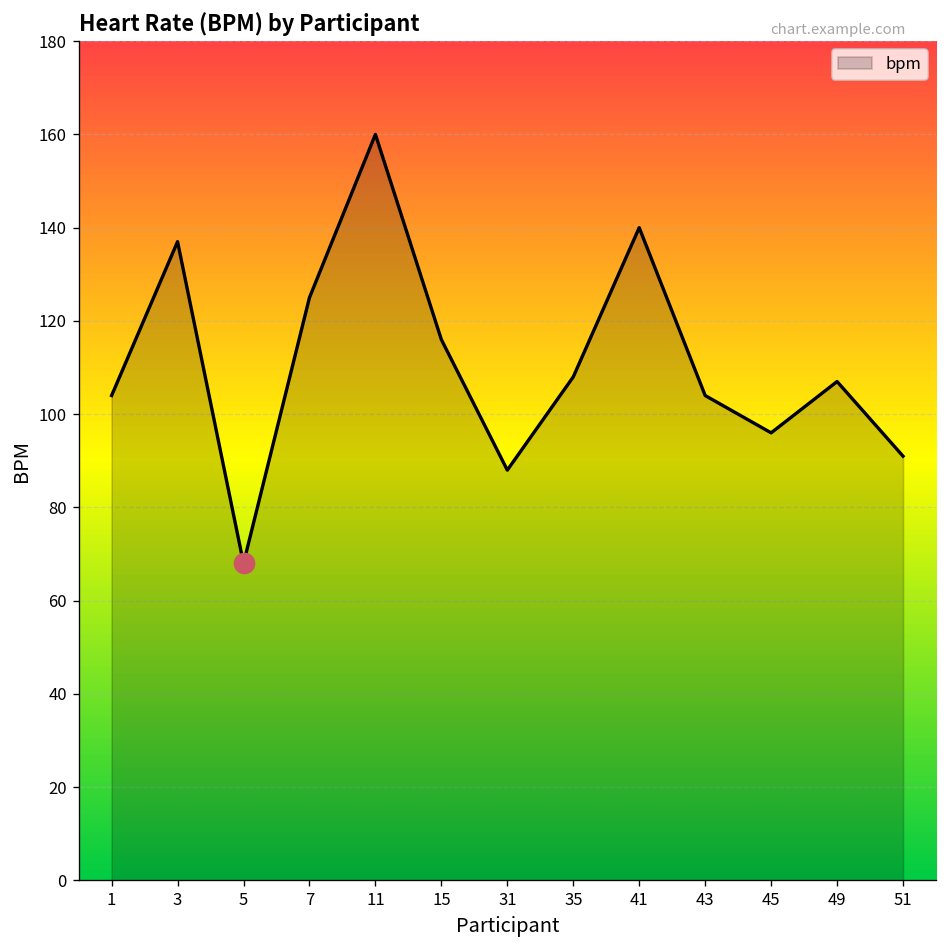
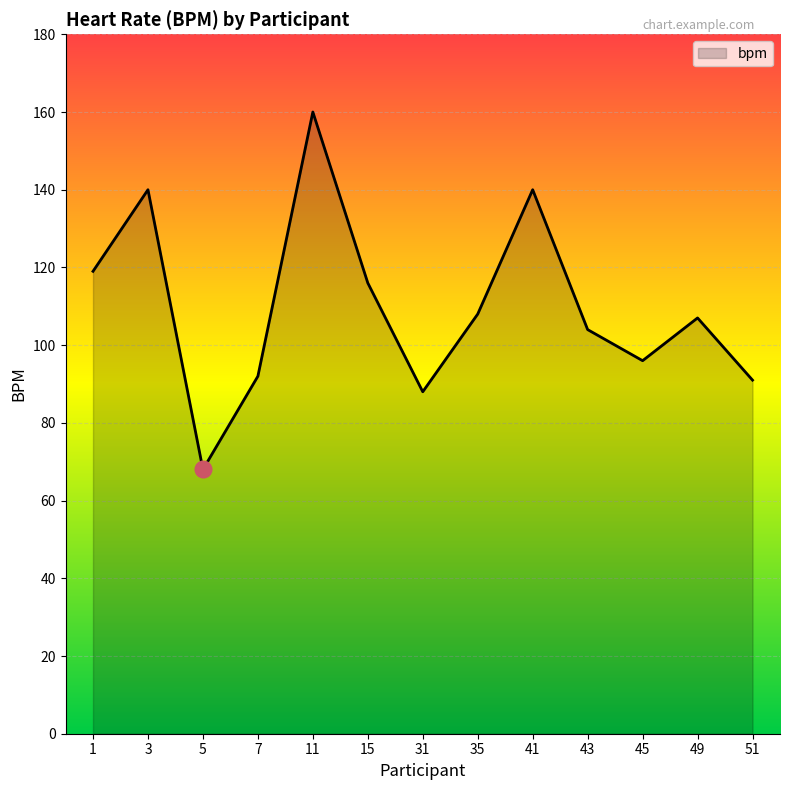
  {
    "bpm": {
-     "1": 104,
-     "3": 137,
-     "7": 125,
+     "1": 119,
+     "3": 140,
+     "7": 92,
      "11": 160,
      "15": 116,
      "31": 88,
      "35": 108,
      "41": 140,
      "43": 104,
      "45": 96,
      "49": 107,
      "51": 91
    }
  }
